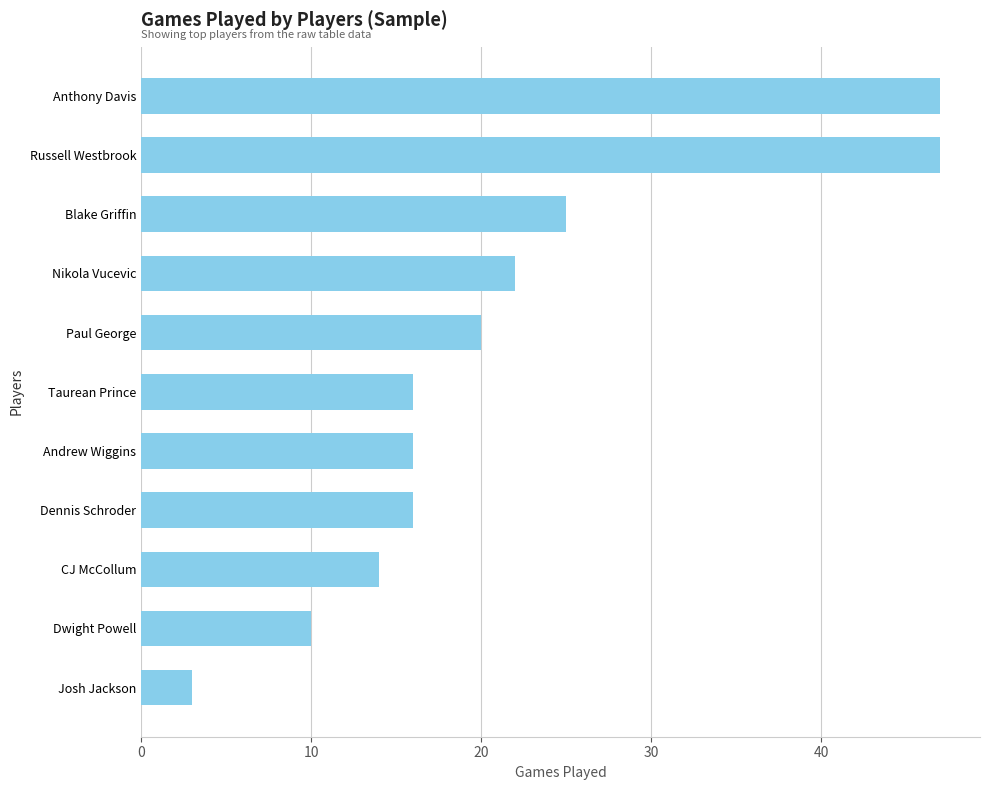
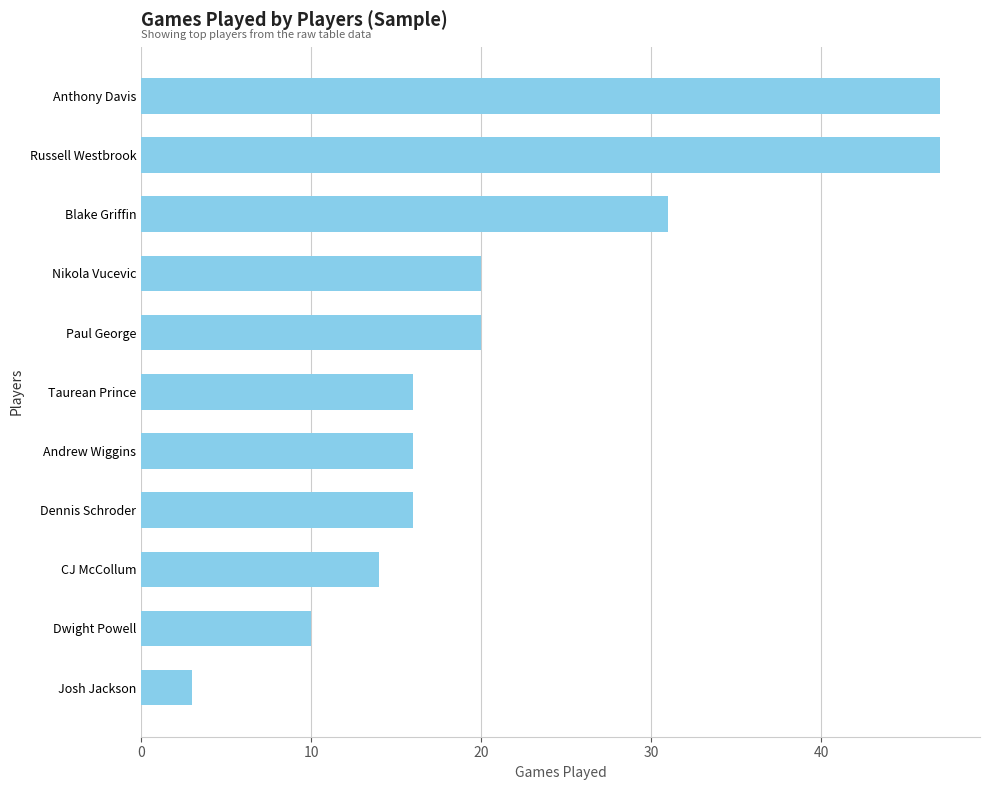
  {
    "Anthony Davis": 47,
    "Russell Westbrook": 47,
-   "Blake Griffin": 25,
-   "Nikola Vucevic": 22,
+   "Blake Griffin": 31,
+   "Nikola Vucevic": 20,
    "Paul George": 20,
    "Taurean Prince": 16,
    "Andrew Wiggins": 16,
    "Dennis Schroder": 16,
    "CJ McCollum": 14,
    "Dwight Powell": 10,
    "Josh Jackson": 3
  }
